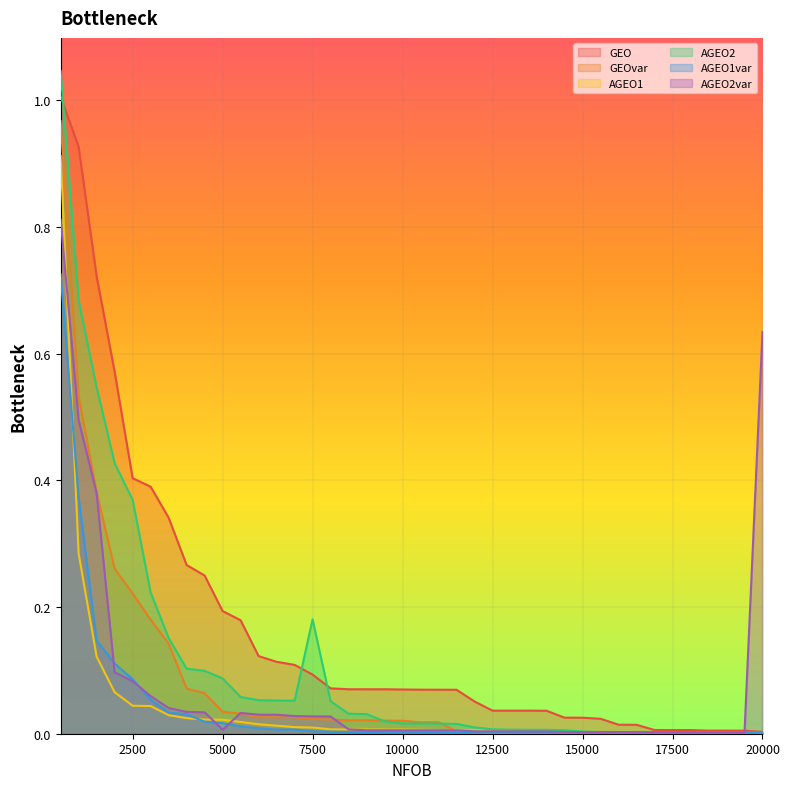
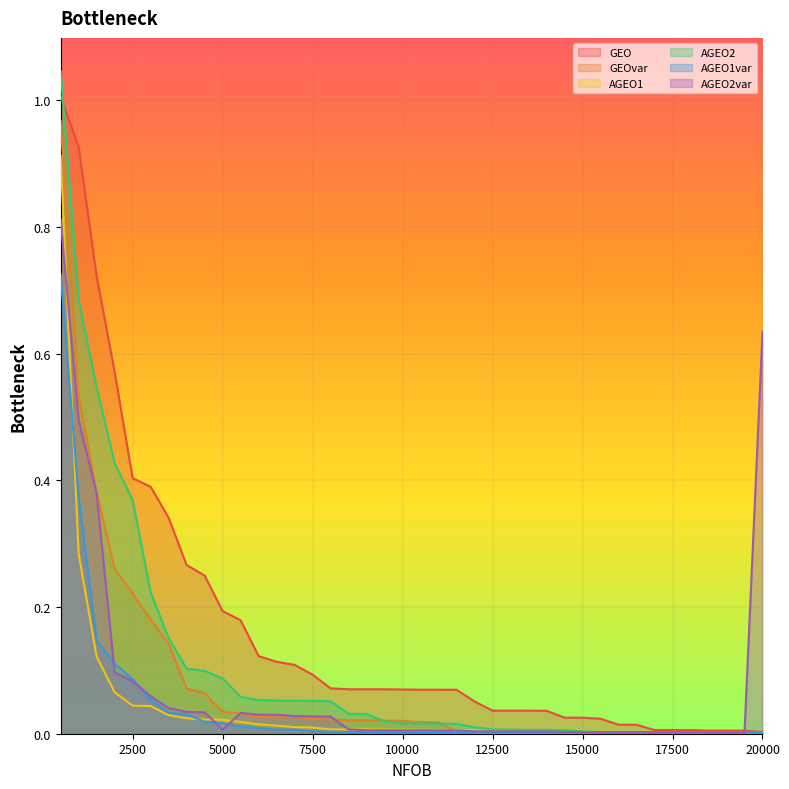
  {
    "AGEO2": {
      "2500": 0.37,
      "5000": 0.09,
-     "7500": 0.18,
+     "7500": 0.05,
      "10000": 0.02
    },
    "AGEO1var": {
      "5000": 0.02,
      "7500": 0.00
    },
    "AGEO2var": {
      "5000": 0.01,
      "7500": 0.03,
      "20000": 0.63
    }
  }
